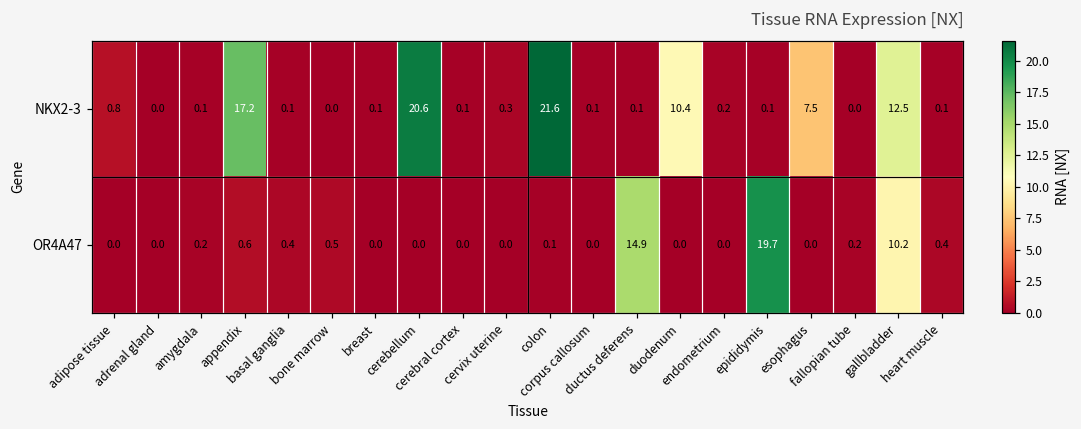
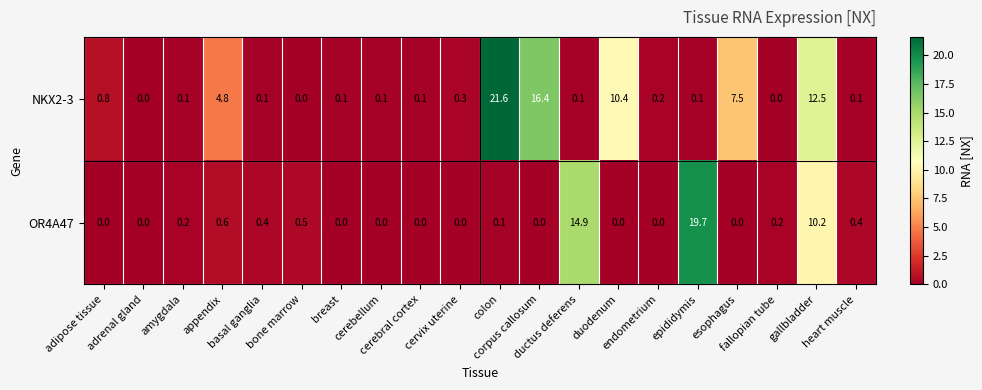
  {
    "NKX2-3": {
      "adipose tissue": 0.8,
      "adrenal gland": 0.0,
      "amygdala": 0.1,
-     "appendix": 17.2,
+     "appendix": 4.8,
      "basal ganglia": 0.1,
      "bone marrow": 0.0,
      "breast": 0.1,
-     "cerebellum": 20.6,
+     "cerebellum": 0.1,
      "cerebral cortex": 0.1,
      "cervix uterine": 0.3,
      "colon": 21.6,
-     "corpus callosum": 0.1,
+     "corpus callosum": 16.4,
      "ductus deferens": 0.1,
      "duodenum": 10.4,
      "endometrium": 0.2,
      "epididymis": 0.1,
      "esophagus": 7.5,
      "fallopian tube": 0.0,
      "gallbladder": 12.5,
      "heart muscle": 0.1
    },
    "OR4A47": {
      "adipose tissue": 0.0,
      "adrenal gland": 0.0,
      "amygdala": 0.2,
      "appendix": 0.6,
      "basal ganglia": 0.4,
      "bone marrow": 0.5,
      "breast": 0.0,
      "cerebellum": 0.0,
      "cerebral cortex": 0.0,
      "cervix uterine": 0.0,
      "colon": 0.1,
      "corpus callosum": 0.0,
      "ductus deferens": 14.9,
      "duodenum": 0.0,
      "endometrium": 0.0,
      "epididymis": 19.7,
      "esophagus": 0.0,
      "fallopian tube": 0.2,
      "gallbladder": 10.2,
      "heart muscle": 0.4
    }
  }
